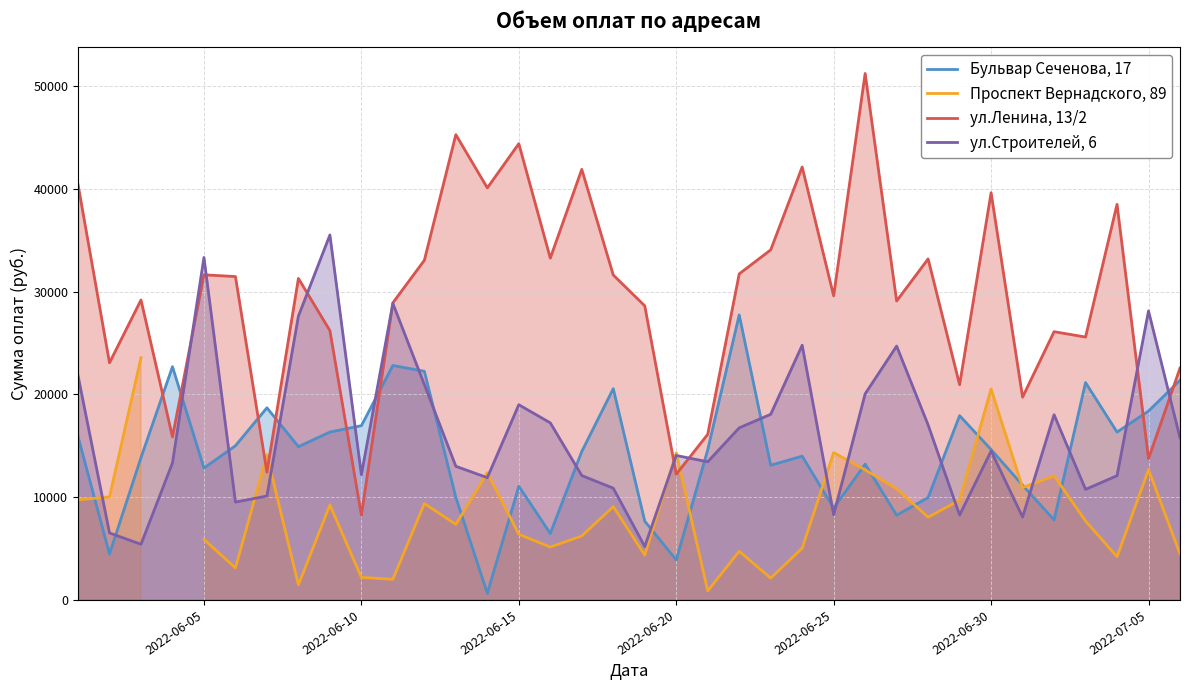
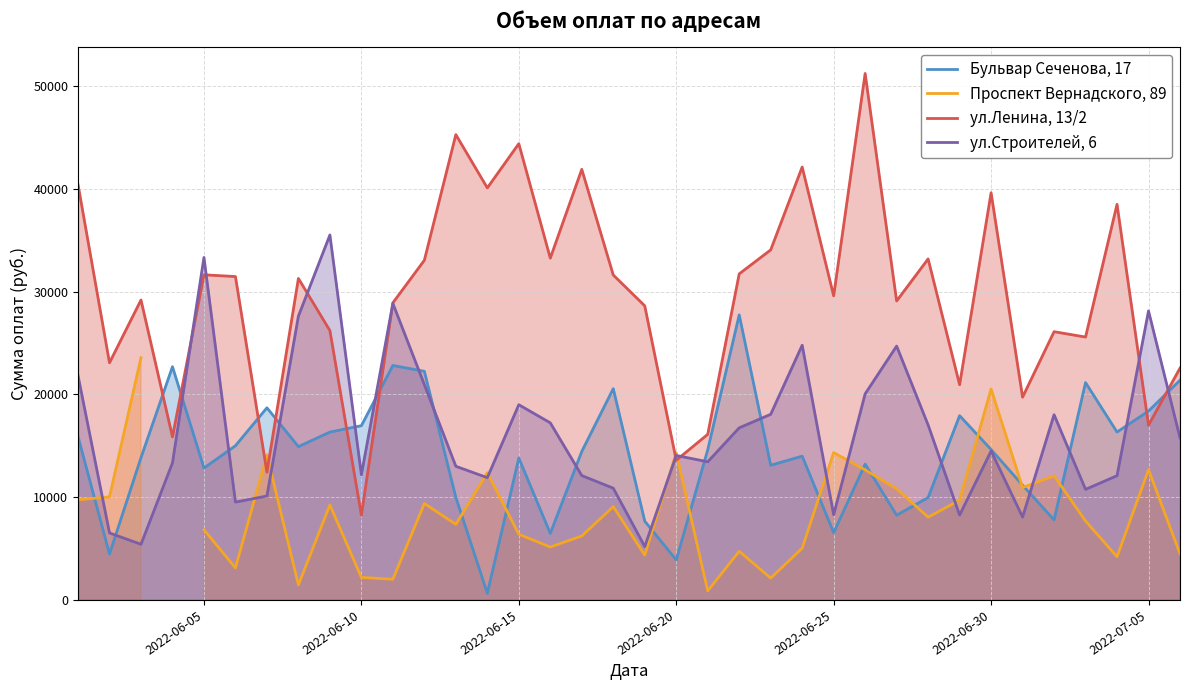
  {
    "Бульвар Сеченова, 17": {
      "2022-06-05": 12800,
      "2022-06-10": 17000,
-     "2022-06-15": 11100,
+     "2022-06-15": 13800,
      "2022-06-20": 3900,
-     "2022-06-25": 8900,
+     "2022-06-25": 6500,
      "2022-07-05": 18400
    },
    "Проспект Вернадского, 89": {
-     "2022-06-05": 5900,
+     "2022-06-05": 6800,
      "2022-06-10": 2200,
      "2022-06-15": 6400,
      "2022-06-20": 14300,
      "2022-06-25": 14300,
      "2022-06-30": 20500,
      "2022-07-05": 12700
    },
    "ул.Ленина, 13/2": {
      "2022-06-05": 31600,
      "2022-06-10": 8200,
      "2022-06-15": 44400,
-     "2022-06-20": 12200,
+     "2022-06-20": 13600,
      "2022-06-25": 29600,
      "2022-06-30": 39600,
-     "2022-07-05": 13700
+     "2022-07-05": 17000
    },
    "ул.Строителей, 6": {
      "2022-06-05": 33300,
      "2022-06-10": 12200,
      "2022-06-15": 19000,
      "2022-06-20": 14100,
      "2022-06-25": 8300,
      "2022-07-05": 28100
    }
  }
